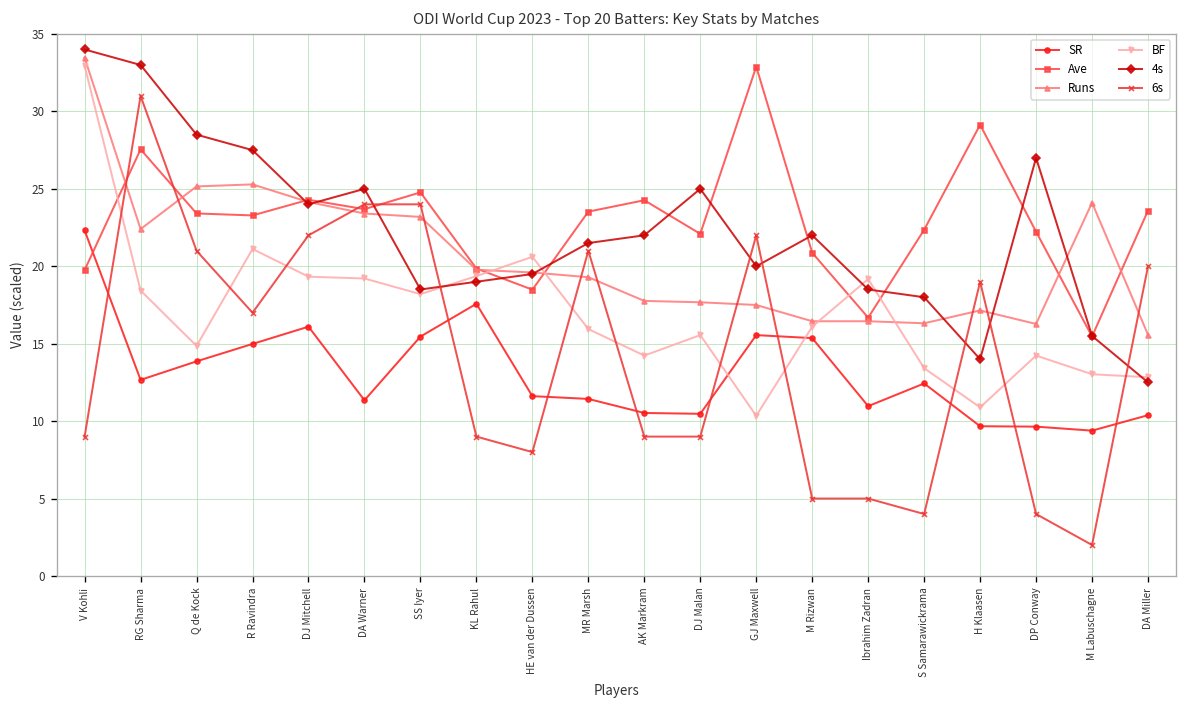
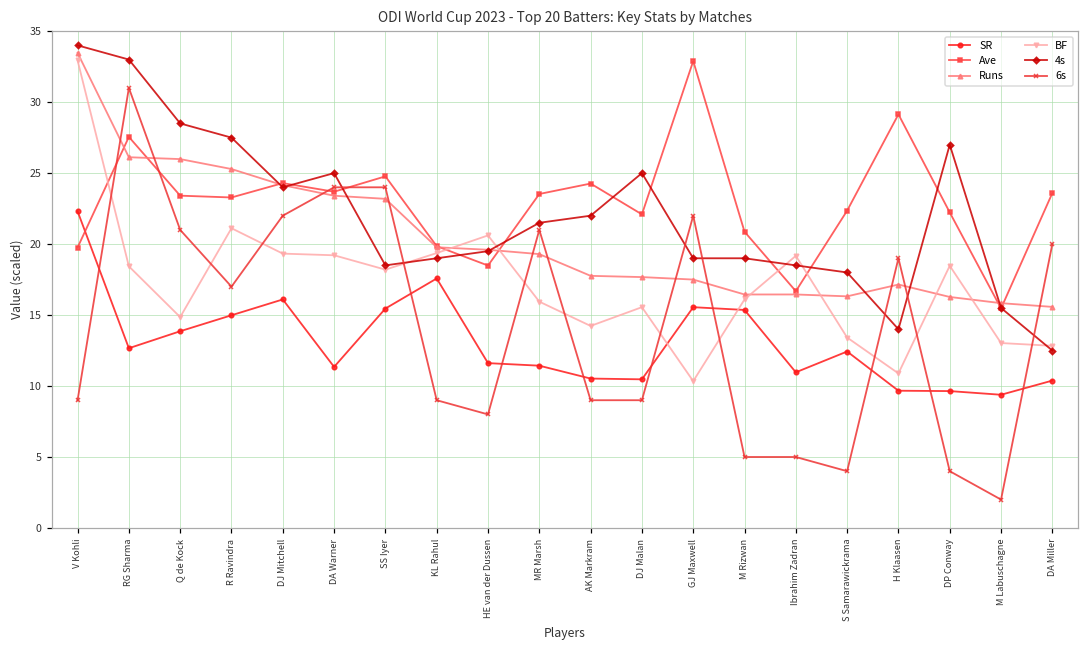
  {
    "Runs": {
      "V Kohli": 33.5,
-     "RG Sharma": 22.4,
-     "Q de Kock": 25.2,
+     "RG Sharma": 26.1,
+     "Q de Kock": 26.0,
      "R Ravindra": 25.3,
      "DA Warner": 23.4,
      "SS Iyer": 23.2,
      "MR Marsh": 19.3,
      "AK Markram": 17.8,
      "DJ Malan": 17.7,
      "GJ Maxwell": 17.5,
      "M Rizwan": 16.5,
      "Ibrahim Zadran": 16.5,
      "S Samarawickrama": 16.3,
      "H Klaasen": 17.2,
      "DP Conway": 16.3,
-     "M Labuschagne": 24.1,
+     "M Labuschagne": 15.8,
      "DA Miller": 15.6
    },
    "BF": {
      "V Kohli": 32.9,
      "RG Sharma": 18.4,
      "Q de Kock": 14.9,
      "R Ravindra": 21.1,
      "DJ Mitchell": 19.3,
      "DA Warner": 19.2,
      "SS Iyer": 18.2,
      "KL Rahul": 19.4,
      "HE van der Dussen": 20.6,
      "MR Marsh": 15.9,
      "AK Markram": 14.2,
      "DJ Malan": 15.6,
      "GJ Maxwell": 10.3,
      "M Rizwan": 16.1,
      "Ibrahim Zadran": 19.2,
      "S Samarawickrama": 13.4,
      "H Klaasen": 10.9,
-     "DP Conway": 14.2,
+     "DP Conway": 18.5,
      "M Labuschagne": 13.0,
      "DA Miller": 12.8
    },
    "4s": {
      "V Kohli": 34.0,
      "RG Sharma": 33.0,
      "Q de Kock": 28.5,
      "R Ravindra": 27.5,
      "DA Warner": 25.0,
      "SS Iyer": 18.5,
      "KL Rahul": 19.0,
      "MR Marsh": 21.5,
      "AK Markram": 22.0,
      "DJ Malan": 25.0,
-     "GJ Maxwell": 20.0,
-     "M Rizwan": 22.0,
+     "GJ Maxwell": 19.0,
+     "M Rizwan": 19.0,
      "Ibrahim Zadran": 18.5,
      "S Samarawickrama": 18.0,
      "H Klaasen": 14.0,
      "DP Conway": 27.0,
      "DA Miller": 12.5
    }
  }
